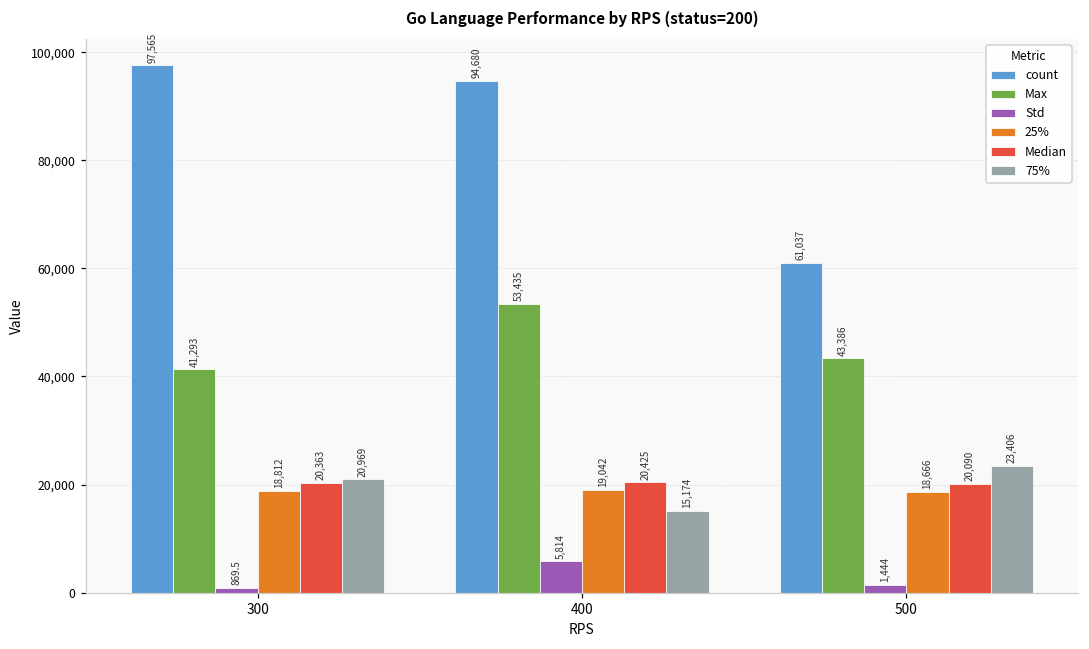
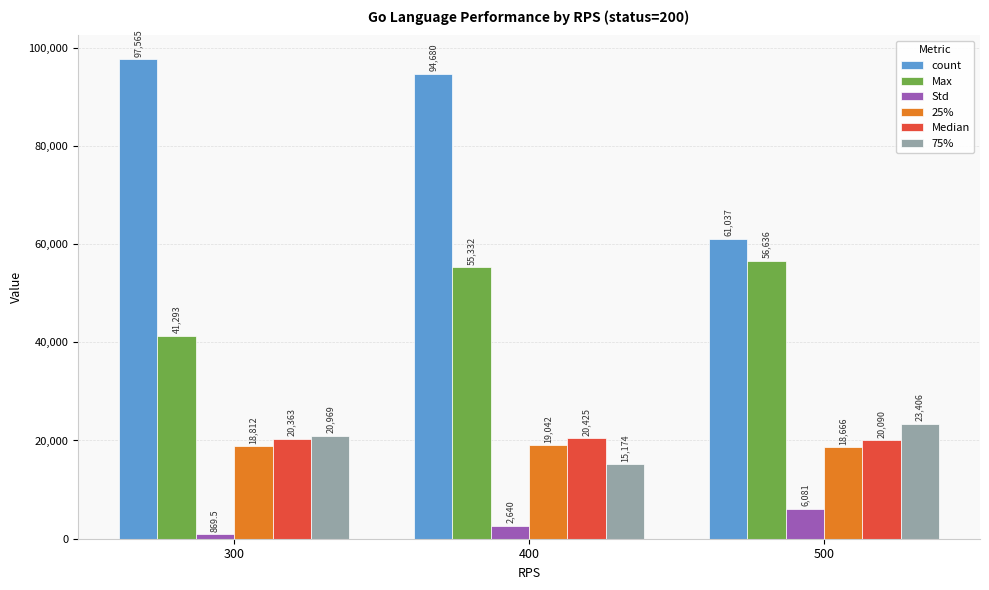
  {
    "count": {
      "300": "97,565",
      "400": "94,680",
      "500": "61,037"
    },
    "Max": {
      "300": "41,293",
-     "400": "53,435",
-     "500": "43,386"
+     "400": "55,332",
+     "500": "56,636"
    },
    "Std": {
      "300": "869.5",
-     "400": "5,814",
-     "500": "1,444"
+     "400": "2,640",
+     "500": "6,081"
    },
    "75%": {
      "300": "20,969",
      "400": "15,174",
      "500": "23,406"
    }
  }
